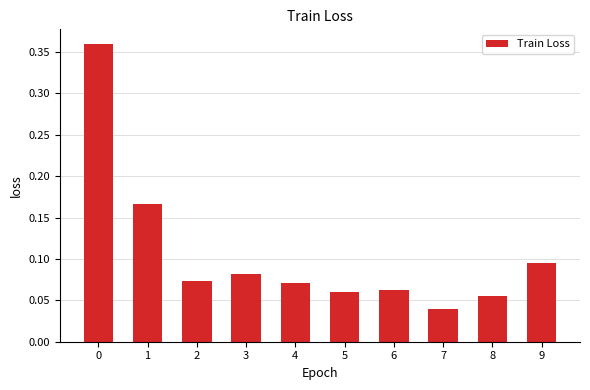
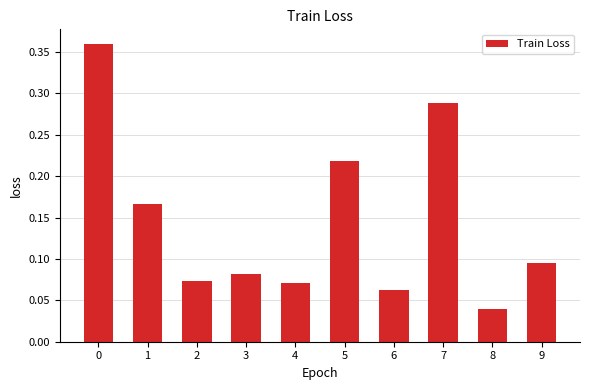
  {
    "0": 0.36,
    "1": 0.17,
    "2": 0.07,
    "3": 0.08,
    "4": 0.07,
-   "5": 0.06,
+   "5": 0.22,
    "6": 0.06,
-   "7": 0.04,
-   "8": 0.06,
+   "7": 0.29,
+   "8": 0.04,
    "9": 0.10
  }
